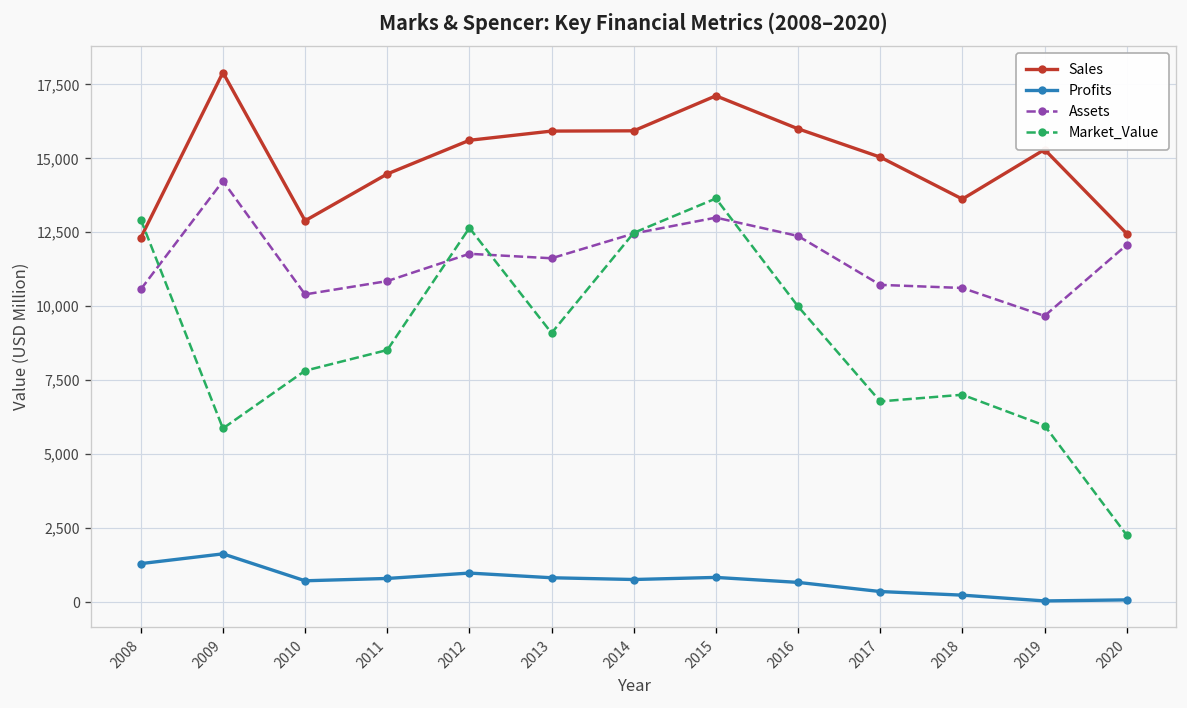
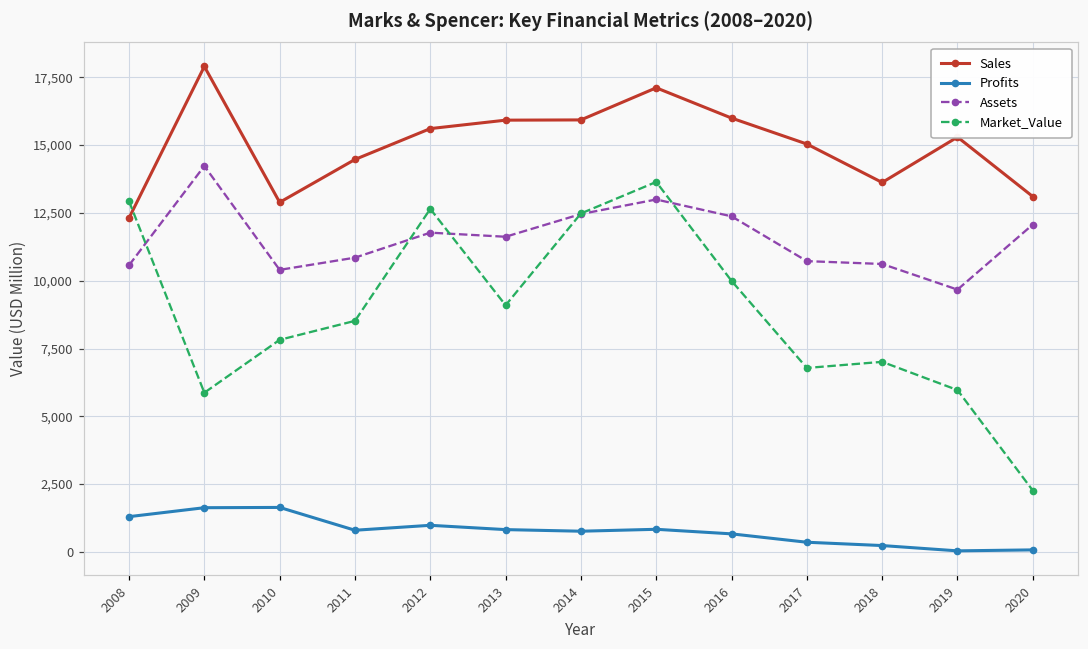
  {
    "Sales": {
      "2008": "12,300",
      "2009": "17,900",
      "2010": "12,900",
      "2011": "14,500",
      "2012": "15,600",
      "2013": "15,900",
      "2014": "15,900",
      "2015": "17,100",
      "2016": "16,000",
      "2017": "15,000",
      "2018": "13,600",
-     "2020": "12,500"
+     "2020": "13,100"
    },
    "Profits": {
      "2008": "1,300",
      "2009": "1,600",
-     "2010": "700",
+     "2010": "1,600",
      "2011": "800",
      "2012": "1,000",
      "2013": "800",
      "2014": "800",
      "2015": "800",
      "2016": "700",
      "2017": "400",
      "2018": "200",
      "2019": "0",
      "2020": "100"
    },
    "Assets": {
      "2008": "10,600",
      "2009": "14,200",
      "2010": "10,400",
      "2011": "10,900",
      "2012": "11,800",
      "2013": "11,600",
      "2015": "13,000",
      "2016": "12,400",
      "2017": "10,700",
      "2018": "10,600",
      "2019": "9,700",
      "2020": "12,100"
    },
    "Market_Value": {
      "2008": "12,900",
      "2009": "5,900",
      "2010": "7,800",
      "2011": "8,500",
      "2012": "12,600",
      "2013": "9,100",
      "2015": "13,600",
      "2016": "10,000",
      "2017": "6,800",
      "2018": "7,000",
      "2019": "6,000",
      "2020": "2,300"
    }
  }
